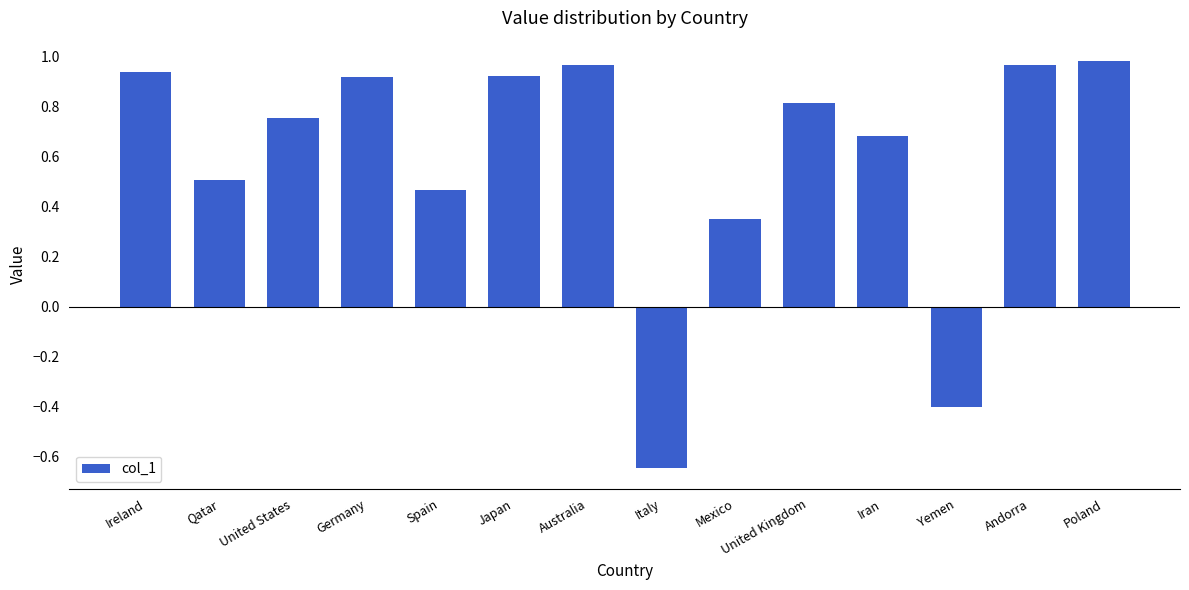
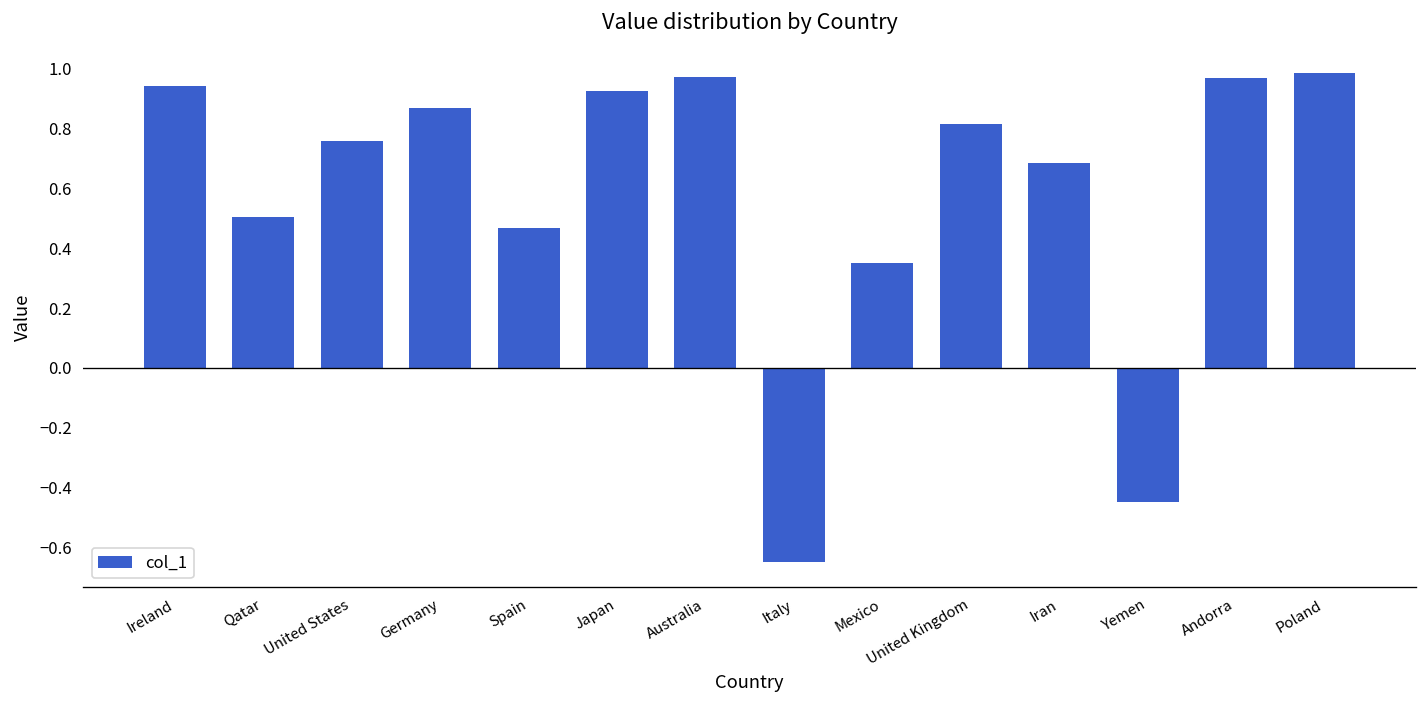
  {
    "Ireland": 0.94,
    "Qatar": 0.51,
    "United States": 0.76,
-   "Germany": 0.92,
+   "Germany": 0.87,
    "Spain": 0.47,
    "Japan": 0.92,
    "Australia": 0.97,
    "Italy": -0.65,
    "Mexico": 0.35,
    "United Kingdom": 0.82,
    "Iran": 0.68,
-   "Yemen": -0.40,
+   "Yemen": -0.45,
    "Andorra": 0.97,
    "Poland": 0.98
  }
